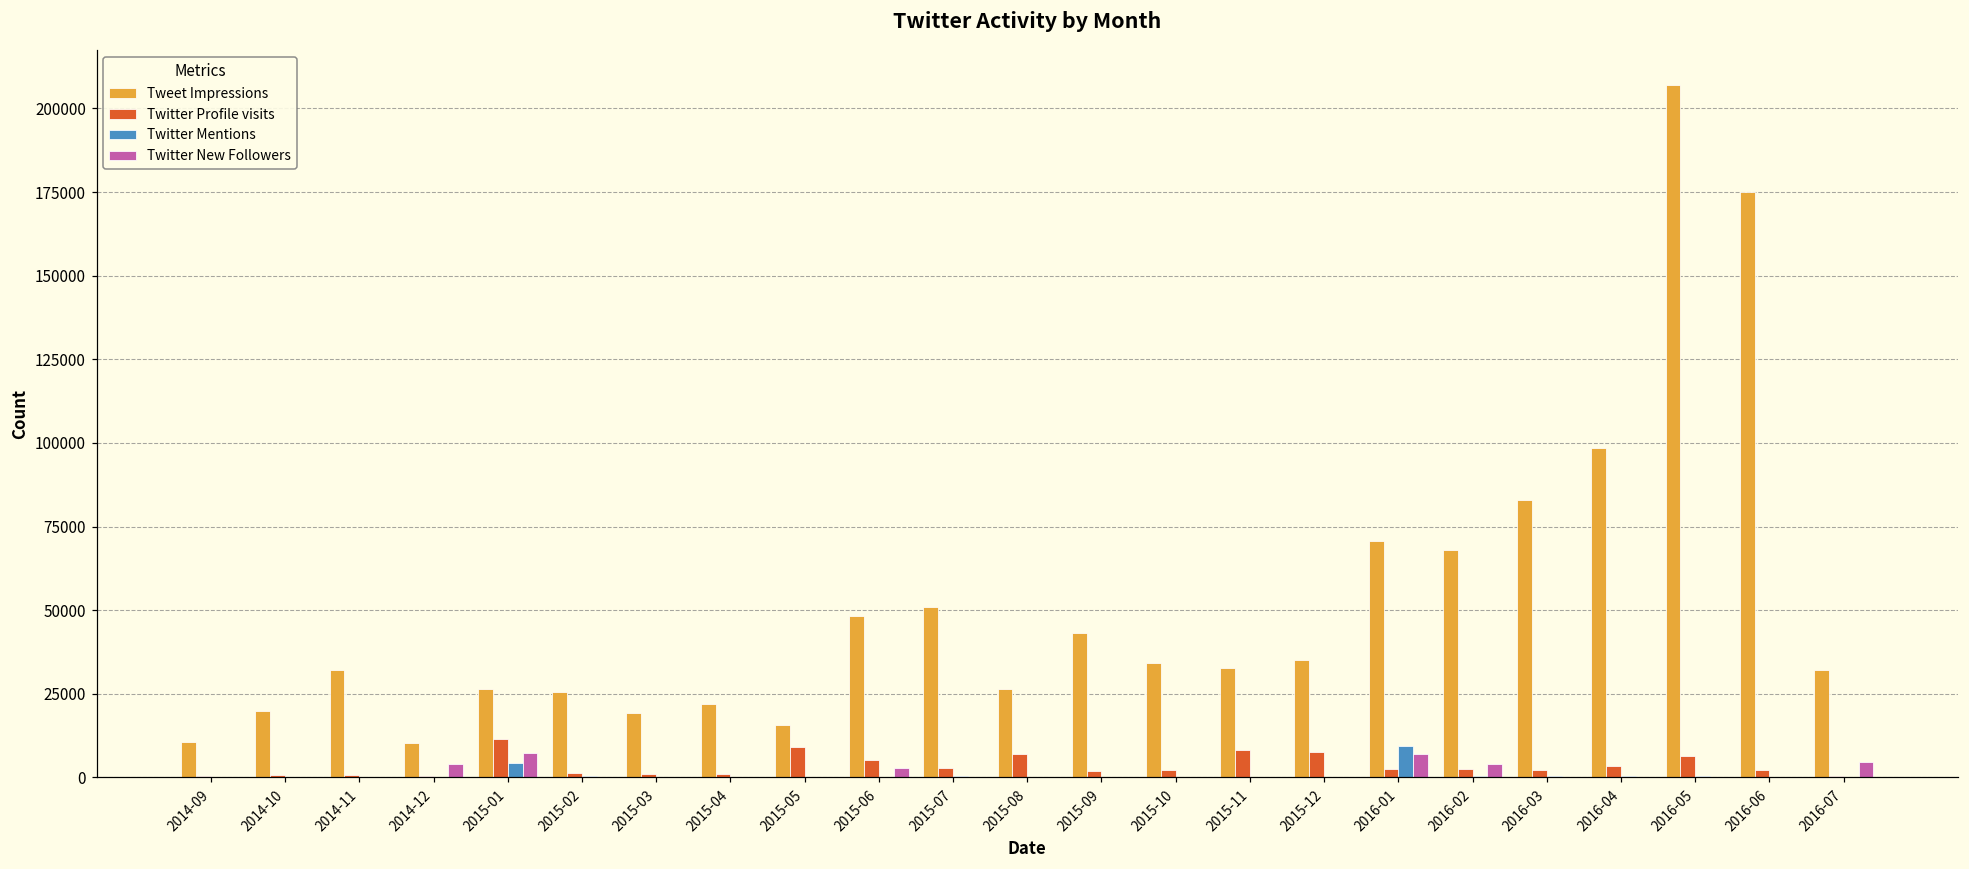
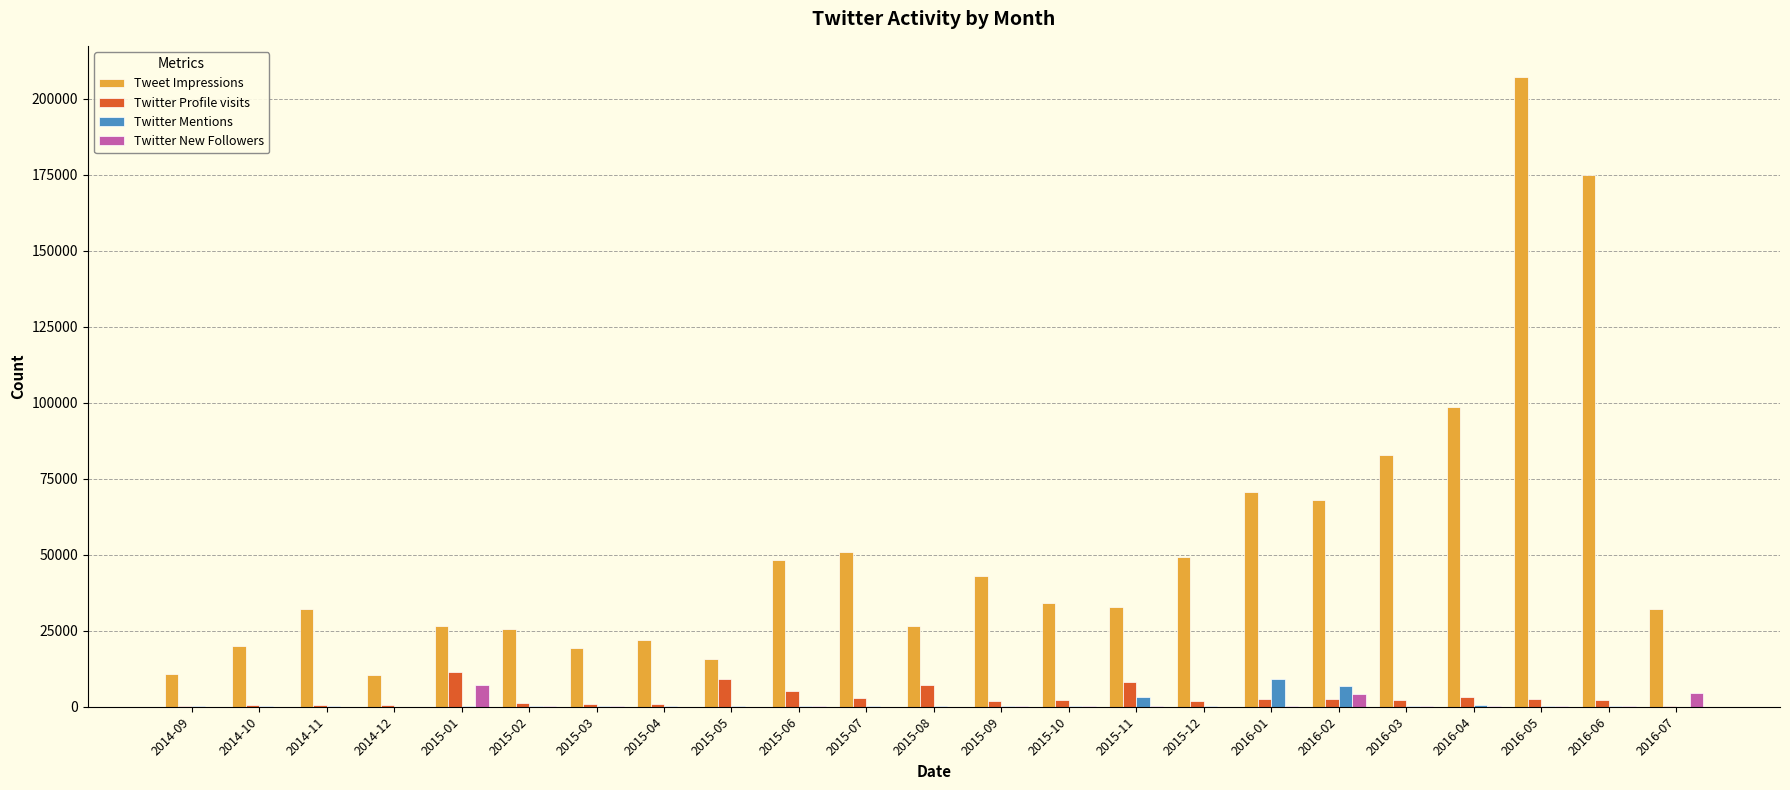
  {
    "Tweet Impressions": {
      "2014-09": 11000,
      "2014-10": 20000,
      "2014-11": 32000,
      "2014-12": 10000,
      "2015-01": 26000,
      "2015-02": 26000,
      "2015-03": 19000,
      "2015-04": 22000,
      "2015-05": 16000,
      "2015-06": 48000,
      "2015-07": 51000,
      "2015-08": 27000,
      "2015-09": 43000,
      "2015-10": 34000,
      "2015-11": 33000,
-     "2015-12": 35000,
+     "2015-12": 49000,
      "2016-01": 71000,
      "2016-02": 68000,
      "2016-03": 83000,
      "2016-04": 99000,
      "2016-05": 207000,
      "2016-06": 175000,
      "2016-07": 32000
    },
    "Twitter Profile visits": {
      "2015-01": 12000,
      "2015-02": 1000,
      "2015-03": 1000,
      "2015-04": 1000,
      "2015-05": 9000,
      "2015-06": 5000,
      "2015-07": 3000,
      "2015-08": 7000,
      "2015-09": 2000,
      "2015-10": 2000,
      "2015-11": 8000,
-     "2015-12": 8000,
+     "2015-12": 2000,
      "2016-01": 3000,
      "2016-02": 2000,
      "2016-03": 2000,
      "2016-04": 3000,
-     "2016-05": 6000,
+     "2016-05": 3000,
      "2016-06": 2000
    },
    "Twitter Mentions": {
-     "2015-01": 4000,
-     "2015-11": 0,
+     "2015-01": 0,
+     "2015-11": 3000,
      "2016-01": 9000,
-     "2016-02": 0
+     "2016-02": 7000
    },
    "Twitter New Followers": {
      "2014-09": 0,
      "2014-10": 0,
-     "2014-12": 4000,
+     "2014-12": 0,
      "2015-01": 7000,
-     "2015-06": 3000,
-     "2016-01": 7000,
+     "2015-06": 0,
+     "2016-01": 0,
      "2016-02": 4000,
      "2016-07": 5000
    }
  }
